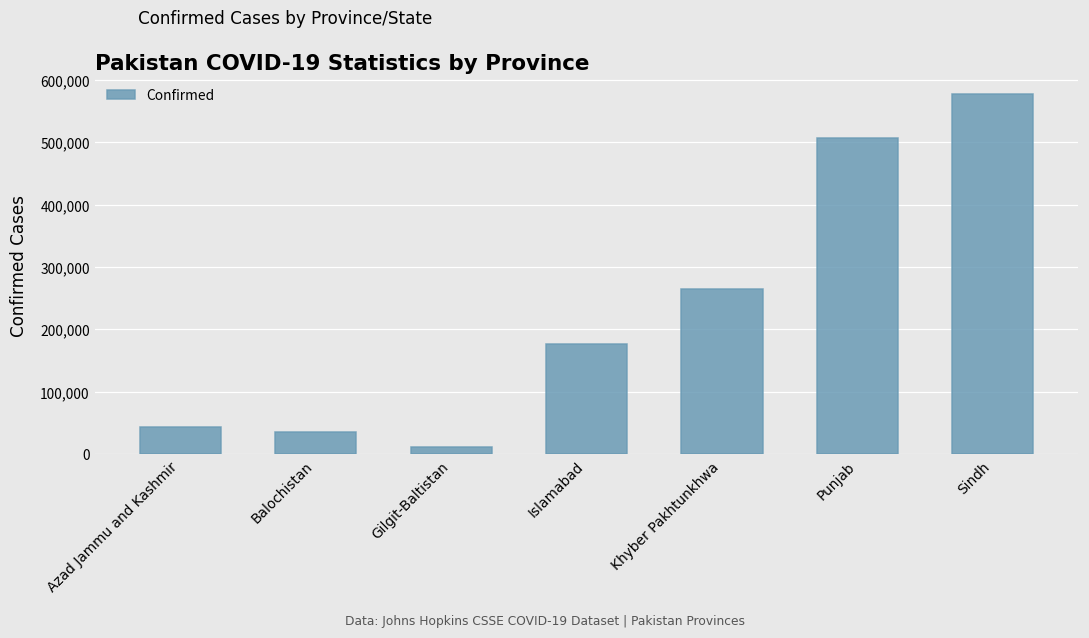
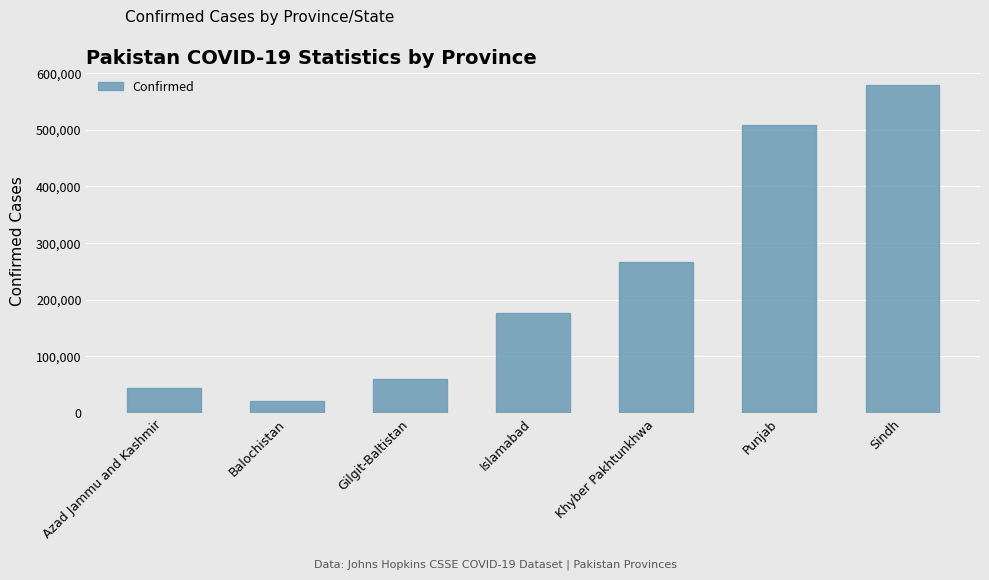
  {
    "Azad Jammu and Kashmir": "40,000",
-   "Balochistan": "40,000",
-   "Gilgit-Baltistan": "10,000",
+   "Balochistan": "20,000",
+   "Gilgit-Baltistan": "60,000",
    "Islamabad": "180,000",
    "Khyber Pakhtunkhwa": "270,000",
    "Punjab": "510,000",
    "Sindh": "580,000"
  }
